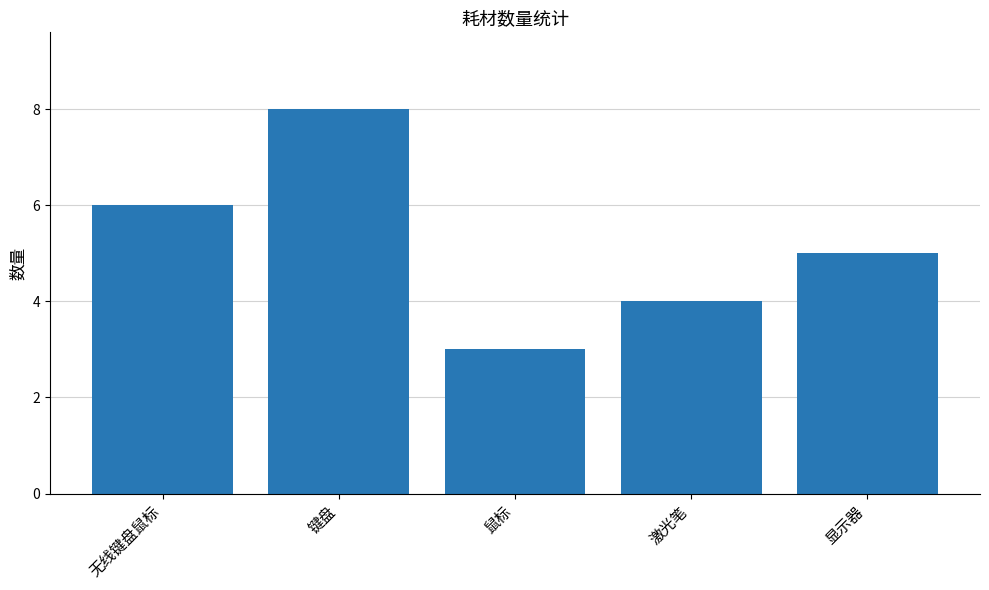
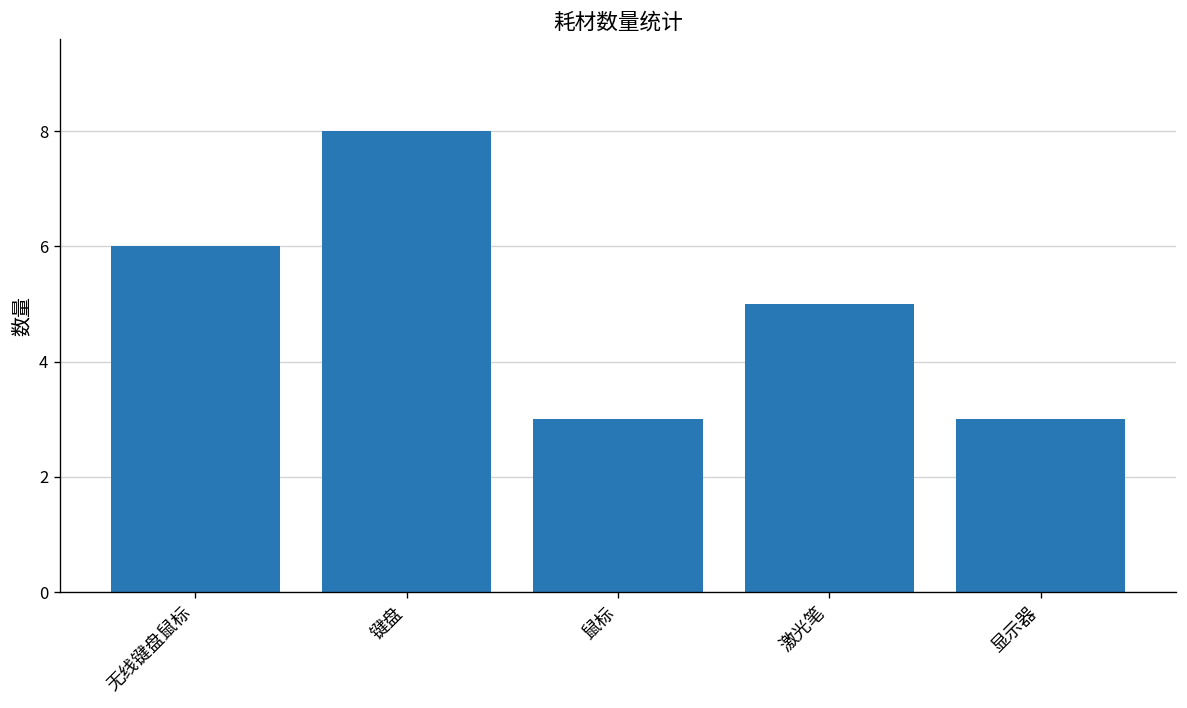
  {
    "无线键盘鼠标": 6,
    "键盘": 8,
    "鼠标": 3,
-   "激光笔": 4,
-   "显示器": 5
+   "激光笔": 5,
+   "显示器": 3
  }
